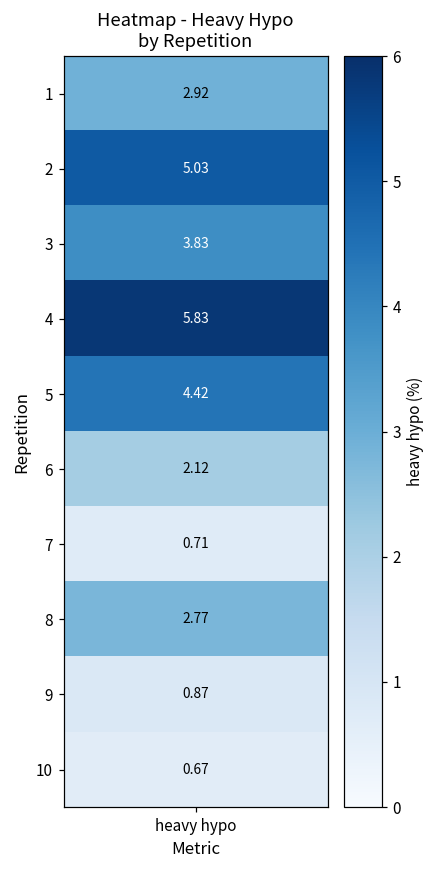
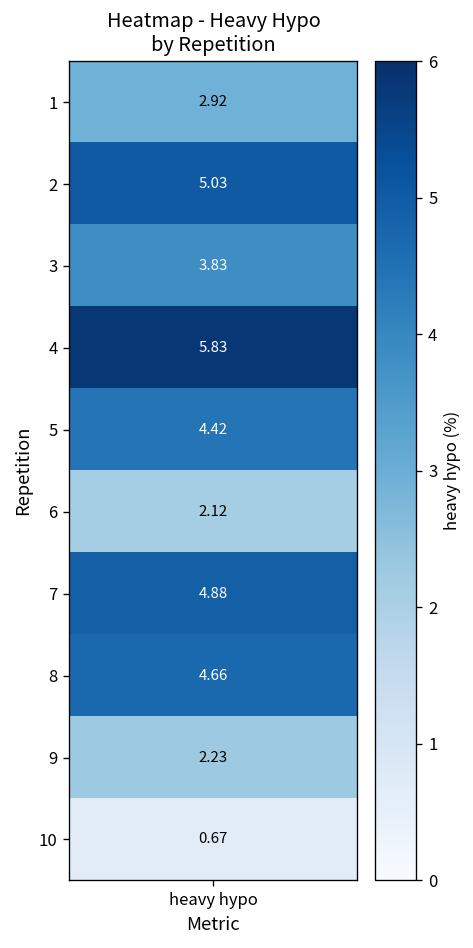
  {
    "1": {
      "heavy hypo": 2.92
    },
    "2": {
      "heavy hypo": 5.03
    },
    "3": {
      "heavy hypo": 3.83
    },
    "4": {
      "heavy hypo": 5.83
    },
    "5": {
      "heavy hypo": 4.42
    },
    "6": {
      "heavy hypo": 2.12
    },
    "7": {
-     "heavy hypo": 0.71
+     "heavy hypo": 4.88
    },
    "8": {
-     "heavy hypo": 2.77
+     "heavy hypo": 4.66
    },
    "9": {
-     "heavy hypo": 0.87
+     "heavy hypo": 2.23
    },
    "10": {
      "heavy hypo": 0.67
    }
  }
